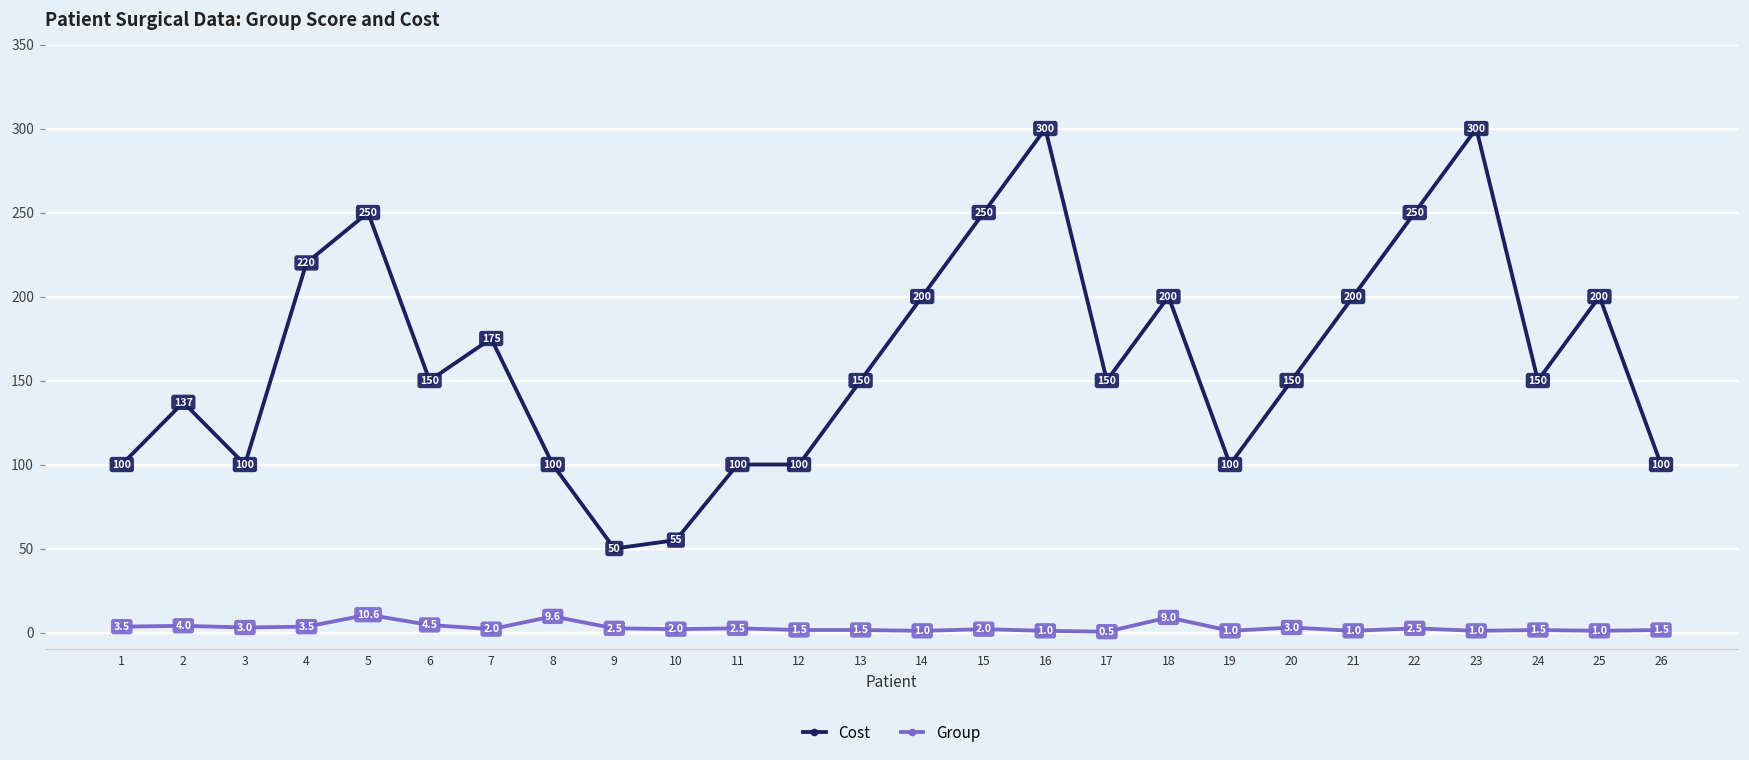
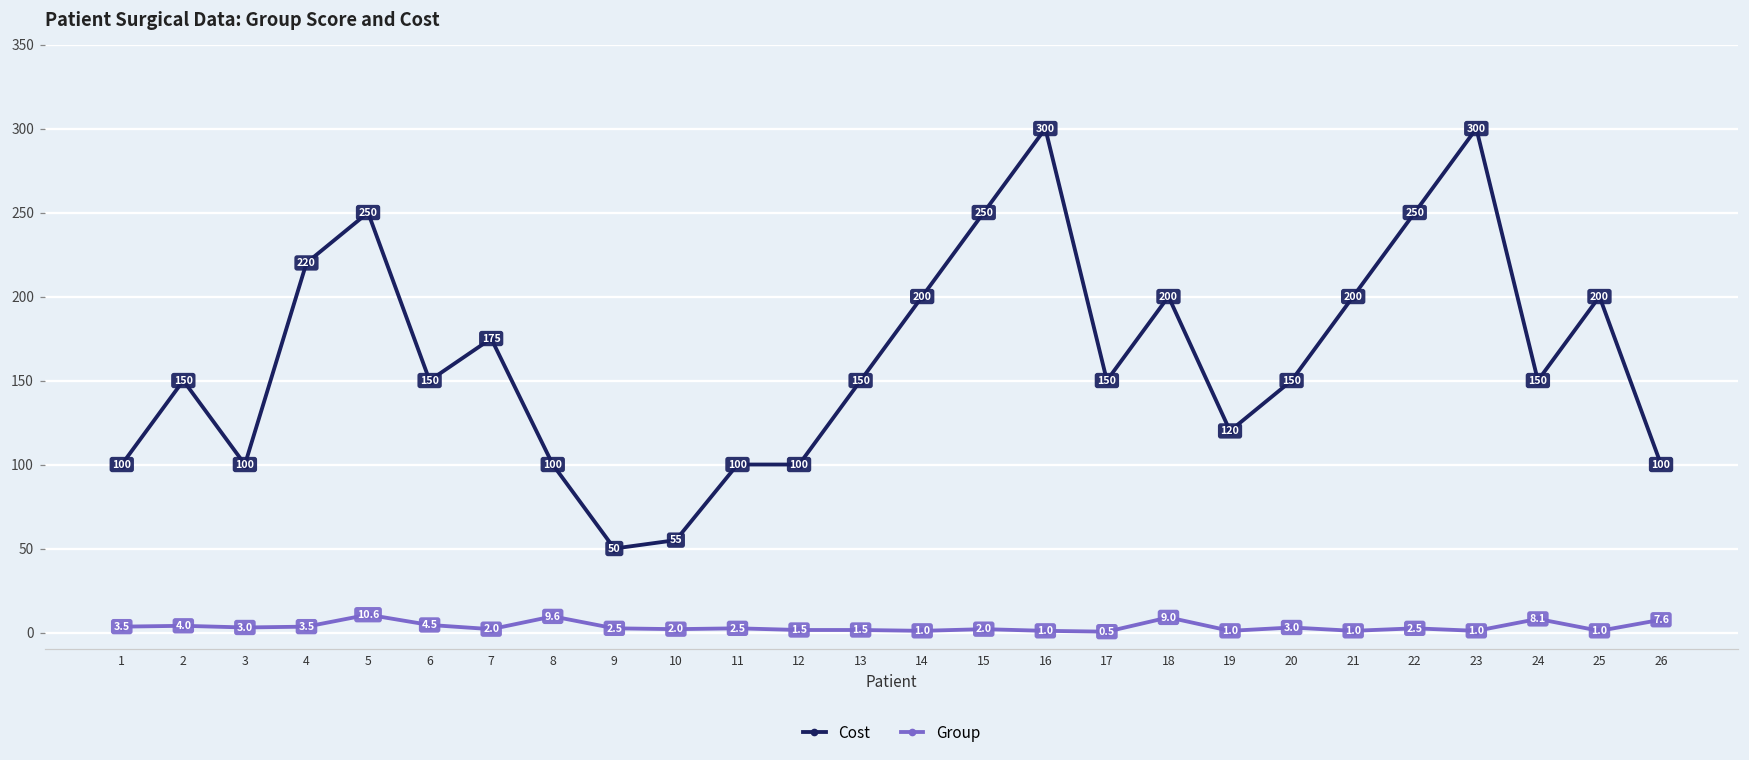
  {
    "Cost": {
-     "2": 137,
-     "19": 100
+     "2": 150,
+     "19": 120
    },
    "Group": {
-     "24": 1.5,
-     "26": 1.5
+     "24": 8.1,
+     "26": 7.6
    }
  }
